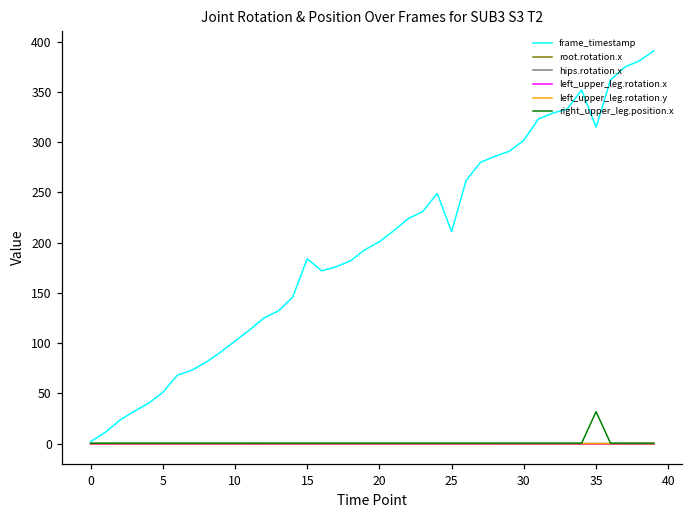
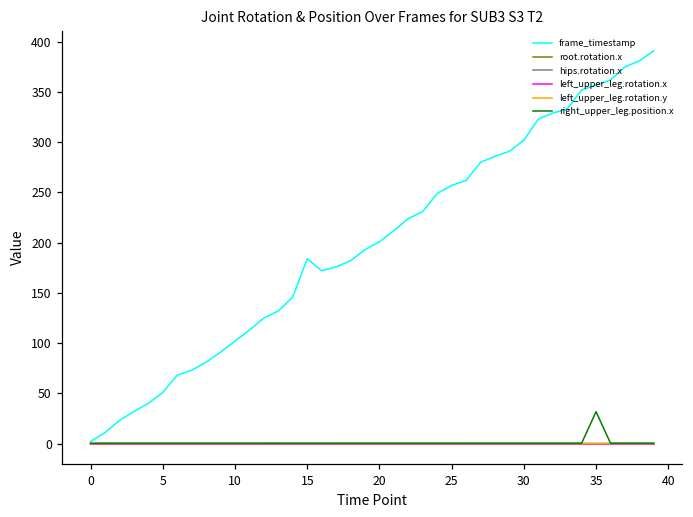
  {
    "frame_timestamp": {
      "5": 50,
      "10": 100,
      "15": 180,
      "20": 200,
-     "25": 210,
+     "25": 260,
      "30": 300,
-     "35": 320
+     "35": 360
    },
    "right_upper_leg.position.x": {
      "35": 30
    }
  }
